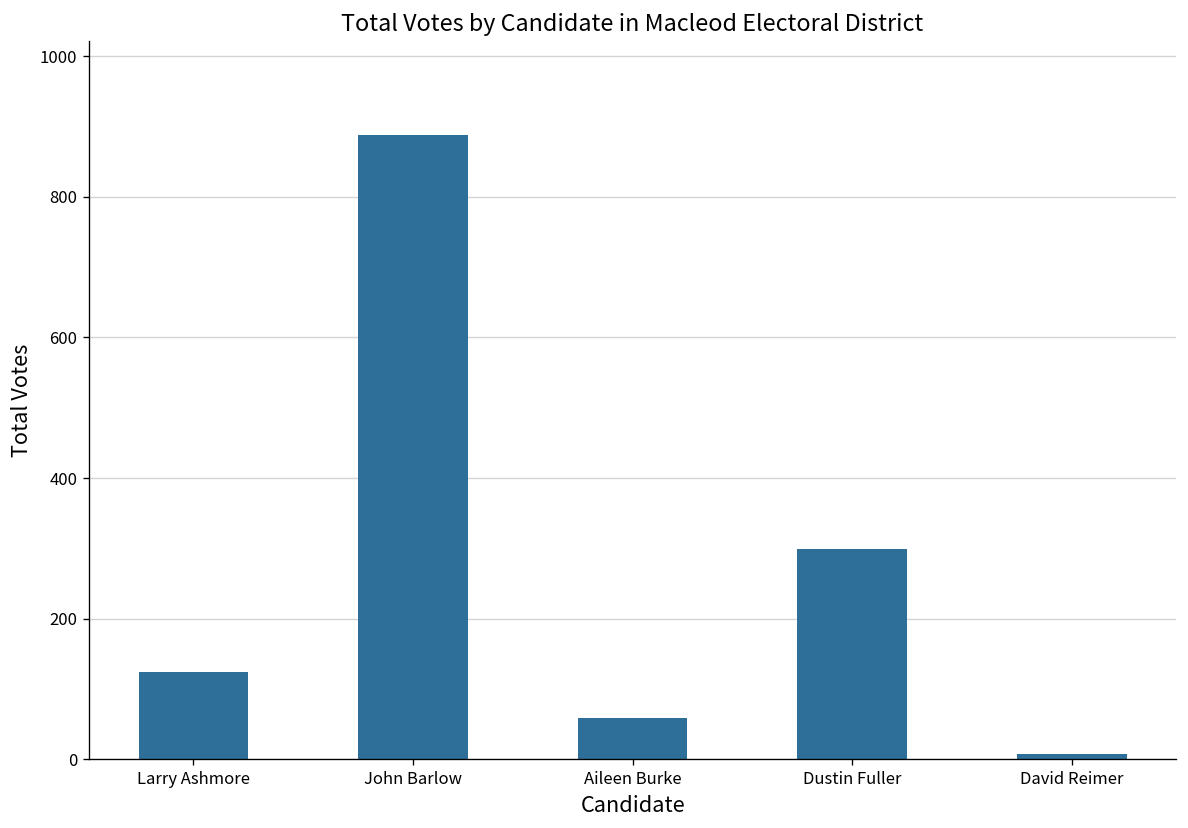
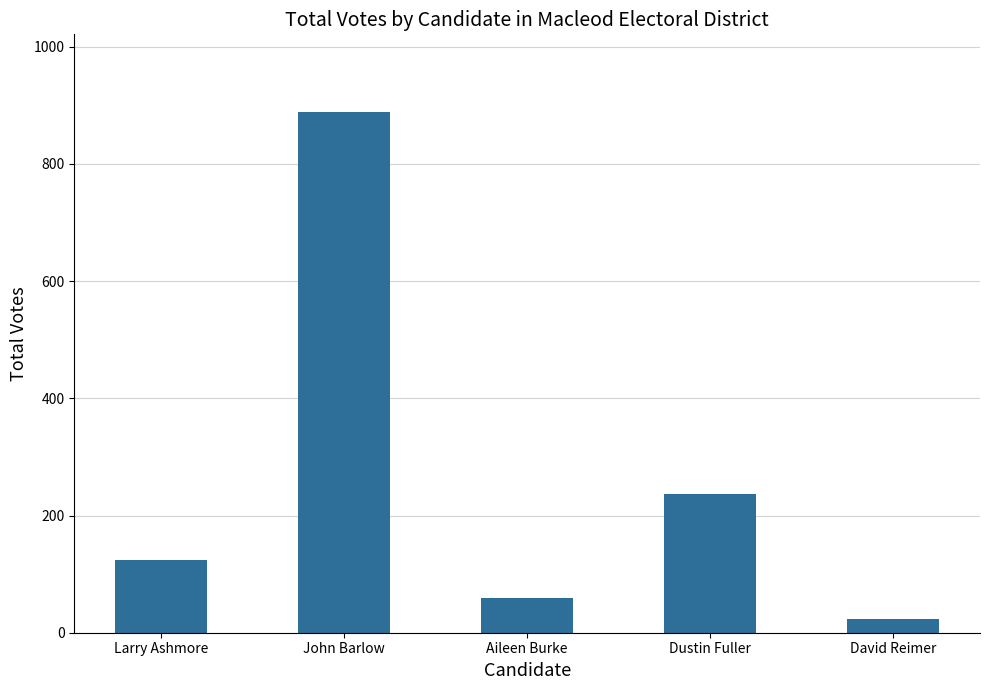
  {
    "Larry Ashmore": 120,
    "John Barlow": 890,
    "Aileen Burke": 60,
-   "Dustin Fuller": 300,
-   "David Reimer": 10
+   "Dustin Fuller": 240,
+   "David Reimer": 20
  }
